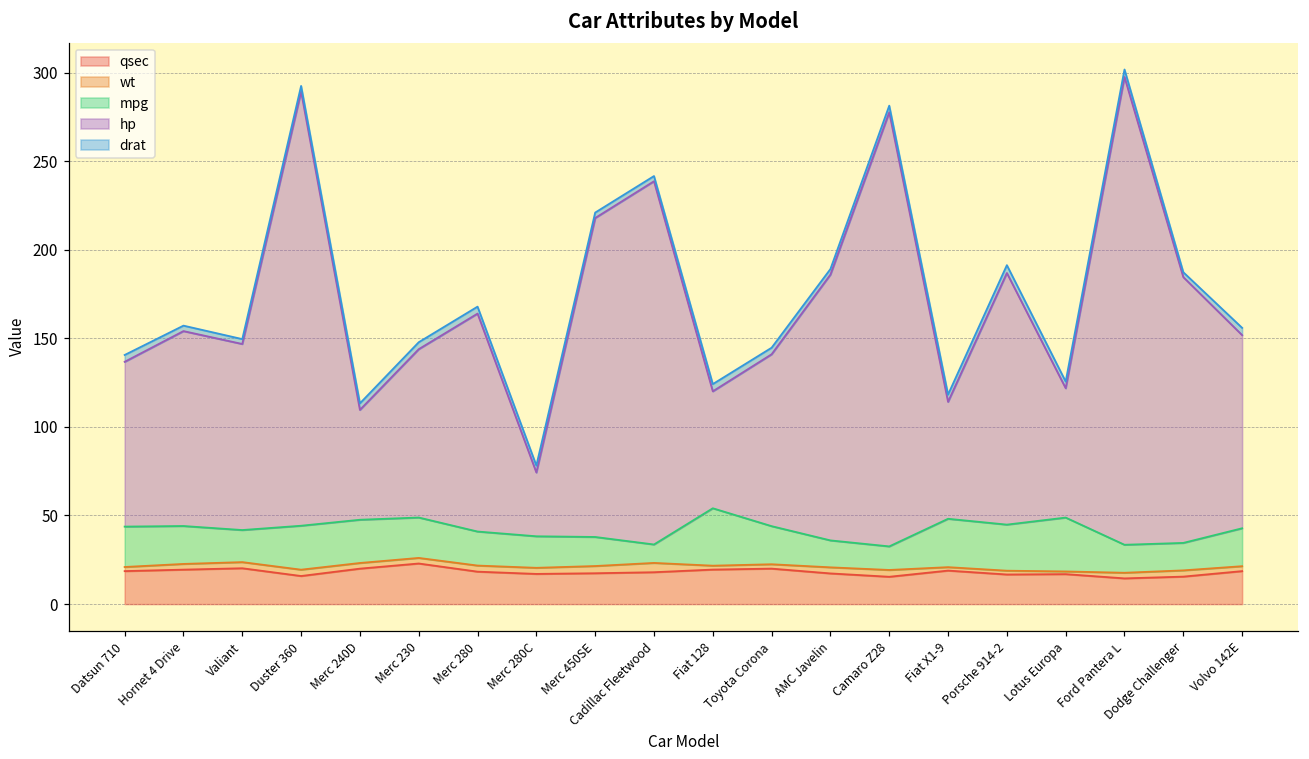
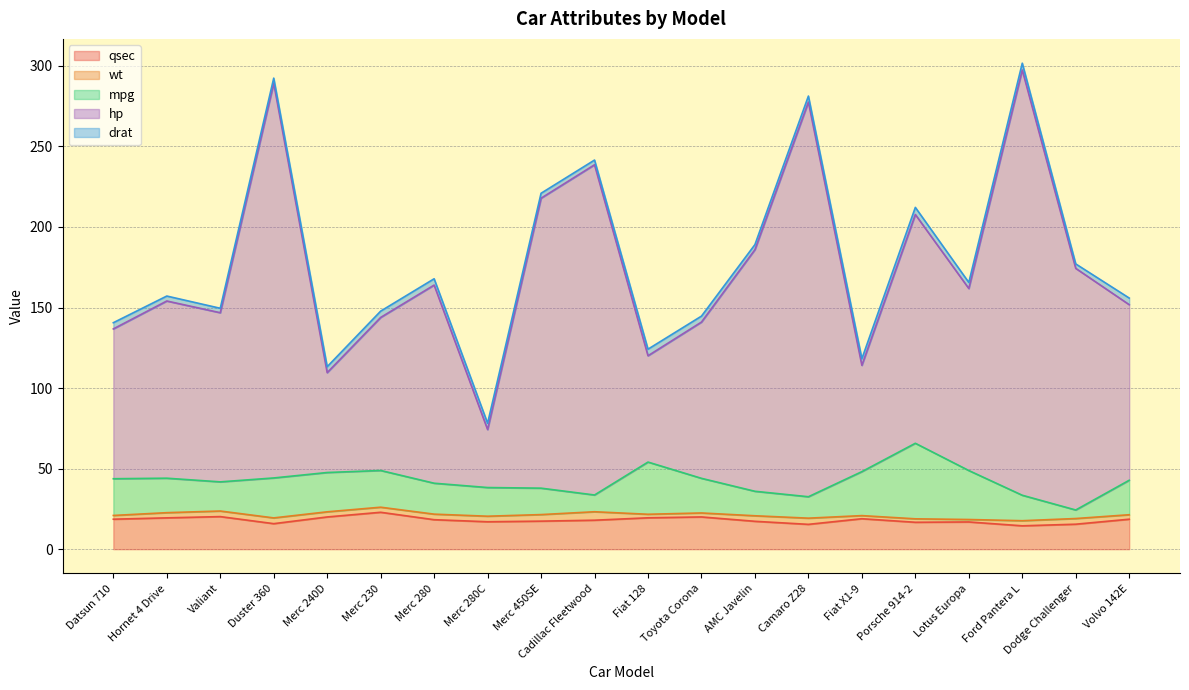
  {
    "mpg": {
      "Datsun 710": 23,
      "Hornet 4 Drive": 21,
      "Valiant": 18,
      "Duster 360": 25,
      "Merc 240D": 24,
      "Merc 230": 23,
      "Merc 280": 19,
      "Merc 280C": 18,
      "Merc 450SE": 16,
      "Cadillac Fleetwood": 10,
      "Fiat 128": 32,
      "Toyota Corona": 22,
      "AMC Javelin": 15,
      "Camaro Z28": 13,
      "Fiat X1-9": 27,
-     "Porsche 914-2": 26,
+     "Porsche 914-2": 47,
      "Lotus Europa": 30,
      "Ford Pantera L": 16,
-     "Dodge Challenger": 15,
+     "Dodge Challenger": 5,
      "Volvo 142E": 21
    },
    "hp": {
      "Datsun 710": 93,
      "Hornet 4 Drive": 110,
      "Valiant": 105,
      "Duster 360": 245,
      "Merc 240D": 62,
      "Merc 230": 95,
      "Merc 280": 123,
      "Merc 280C": 36,
      "Merc 450SE": 180,
      "Cadillac Fleetwood": 205,
      "Fiat 128": 66,
      "Toyota Corona": 97,
      "AMC Javelin": 150,
      "Camaro Z28": 245,
      "Fiat X1-9": 66,
      "Porsche 914-2": 142,
-     "Lotus Europa": 73,
+     "Lotus Europa": 113,
      "Ford Pantera L": 264,
      "Dodge Challenger": 150,
      "Volvo 142E": 109
    },
    "drat": {
      "Datsun 710": 4,
      "Hornet 4 Drive": 3,
      "Valiant": 3,
      "Duster 360": 3,
      "Merc 240D": 4,
      "Merc 230": 4,
      "Merc 280": 4,
      "Merc 280C": 4,
      "Merc 450SE": 3,
      "Cadillac Fleetwood": 3,
      "Fiat 128": 4,
      "Toyota Corona": 4,
      "AMC Javelin": 3,
      "Camaro Z28": 4,
      "Fiat X1-9": 4,
      "Porsche 914-2": 4,
      "Lotus Europa": 4,
      "Ford Pantera L": 4,
      "Dodge Challenger": 3,
      "Volvo 142E": 4
    }
  }
